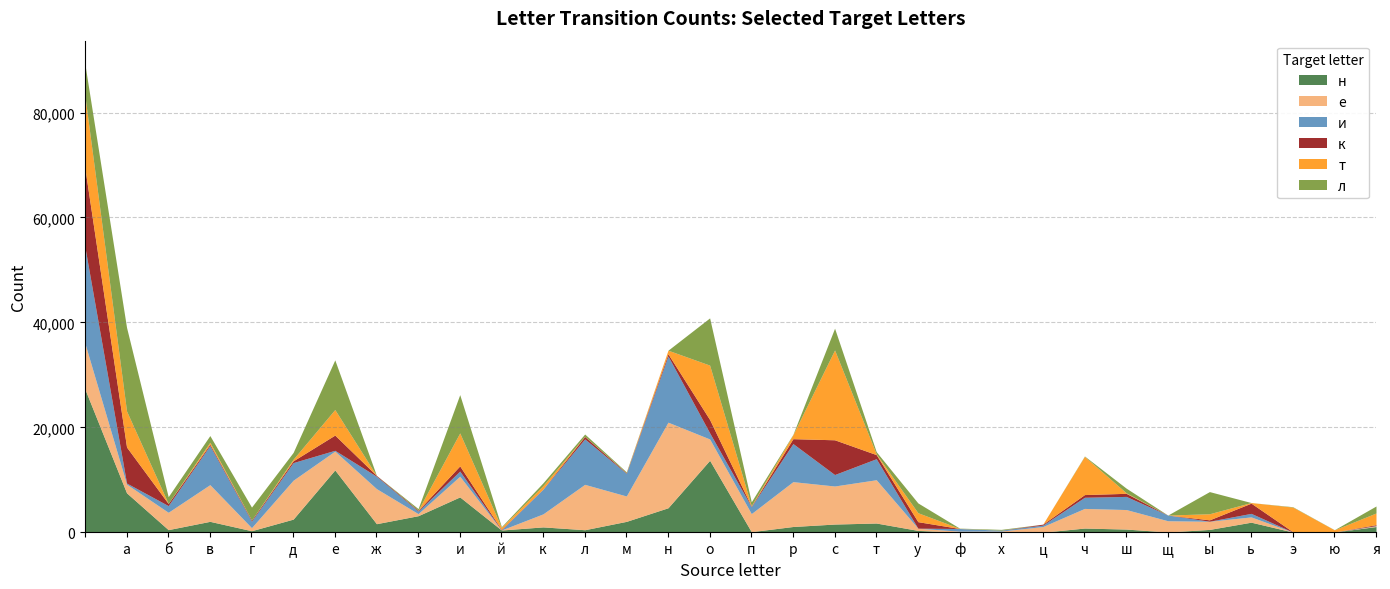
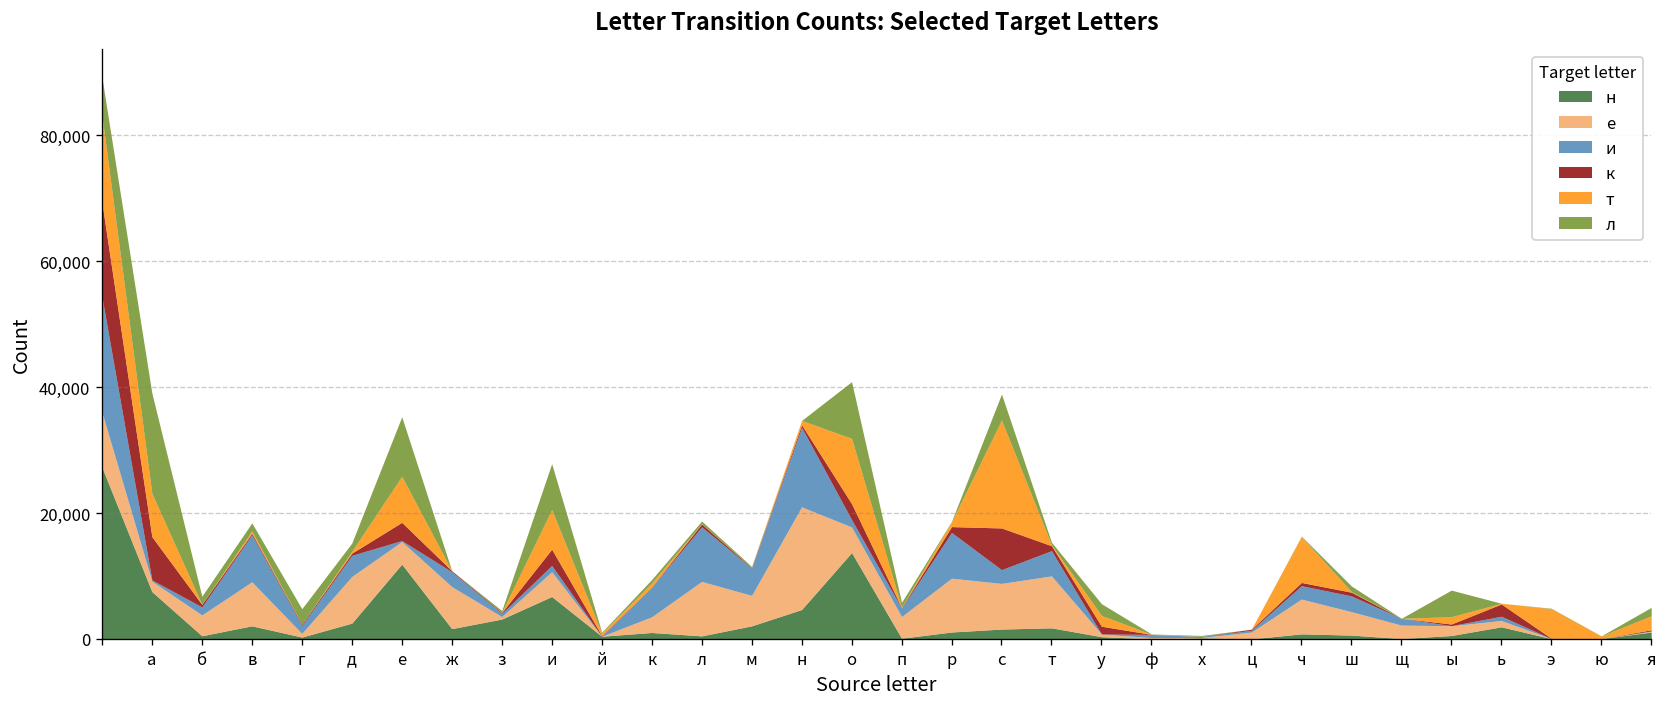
  {
    "н": {
      "а": "8,000",
      "б": "0",
      "в": "2,000",
      "д": "2,000",
      "е": "12,000",
      "ж": "2,000",
      "и": "7,000",
      "к": "1,000",
      "м": "2,000",
      "н": "5,000",
      "о": "14,000",
      "р": "1,000",
      "с": "2,000",
      "т": "2,000",
      "ц": "0",
      "ч": "1,000",
      "ш": "1,000",
      "ы": "1,000",
      "ь": "2,000"
    },
    "е": {
      "б": "3,000",
      "в": "7,000",
      "г": "1,000",
      "д": "7,000",
      "ж": "7,000",
      "и": "4,000",
      "к": "2,000",
      "л": "9,000",
      "м": "5,000",
      "н": "16,000",
      "о": "4,000",
      "п": "3,000",
      "р": "9,000",
      "с": "7,000",
      "т": "8,000",
-     "ч": "4,000",
+     "ч": "6,000",
      "ш": "4,000",
      "щ": "2,000",
      "ь": "1,000"
    },
    "и": {
      "и": "1,000",
      "о": "1,000",
      "р": "7,000",
      "с": "2,000",
      "т": "4,000",
      "ч": "2,000",
      "ш": "3,000",
      "ь": "1,000"
    },
    "к": {
      "а": "7,000",
      "е": "3,000",
-     "и": "1,000",
+     "и": "3,000",
      "о": "3,000",
      "р": "1,000",
      "с": "7,000",
      "у": "1,000",
      "ч": "1,000"
    },
    "т": {
      "а": "7,000",
-     "е": "5,000",
+     "е": "7,000",
      "и": "6,000",
      "к": "1,000",
      "о": "10,000",
      "с": "17,000",
      "у": "2,000",
      "ы": "1,000",
      "я": "2,000"
    },
    "л": {
      "а": "16,000",
      "б": "1,000",
      "в": "1,000",
      "г": "2,000",
      "д": "1,000",
      "е": "9,000",
      "и": "7,000",
      "к": "1,000",
      "о": "9,000",
      "п": "1,000",
      "с": "4,000",
      "у": "2,000",
      "ш": "1,000",
      "ы": "4,000",
      "я": "1,000"
    }
  }
